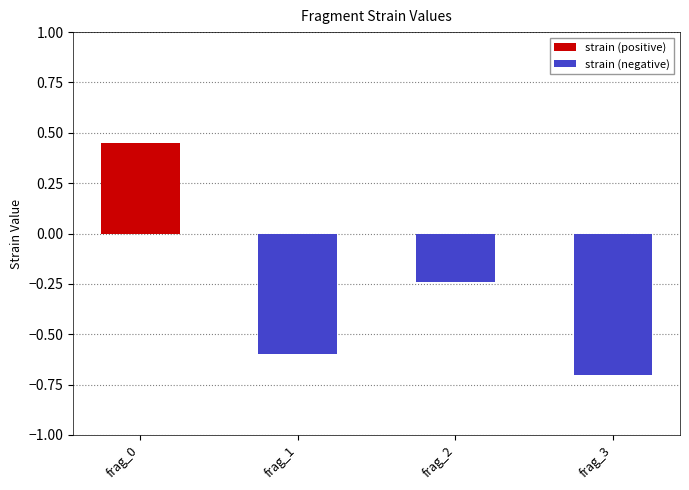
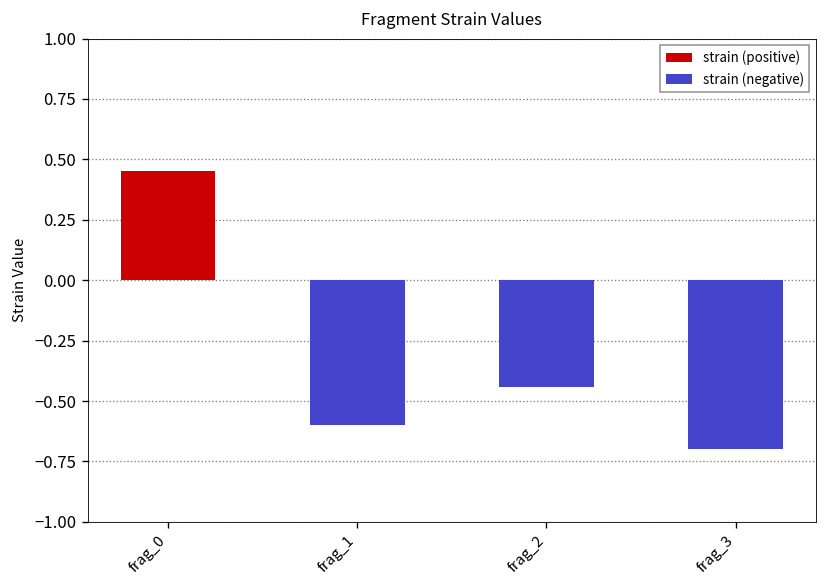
  {
    "frag_0": 0.45,
    "frag_1": -0.60,
-   "frag_2": -0.24,
+   "frag_2": -0.44,
    "frag_3": -0.70
  }
